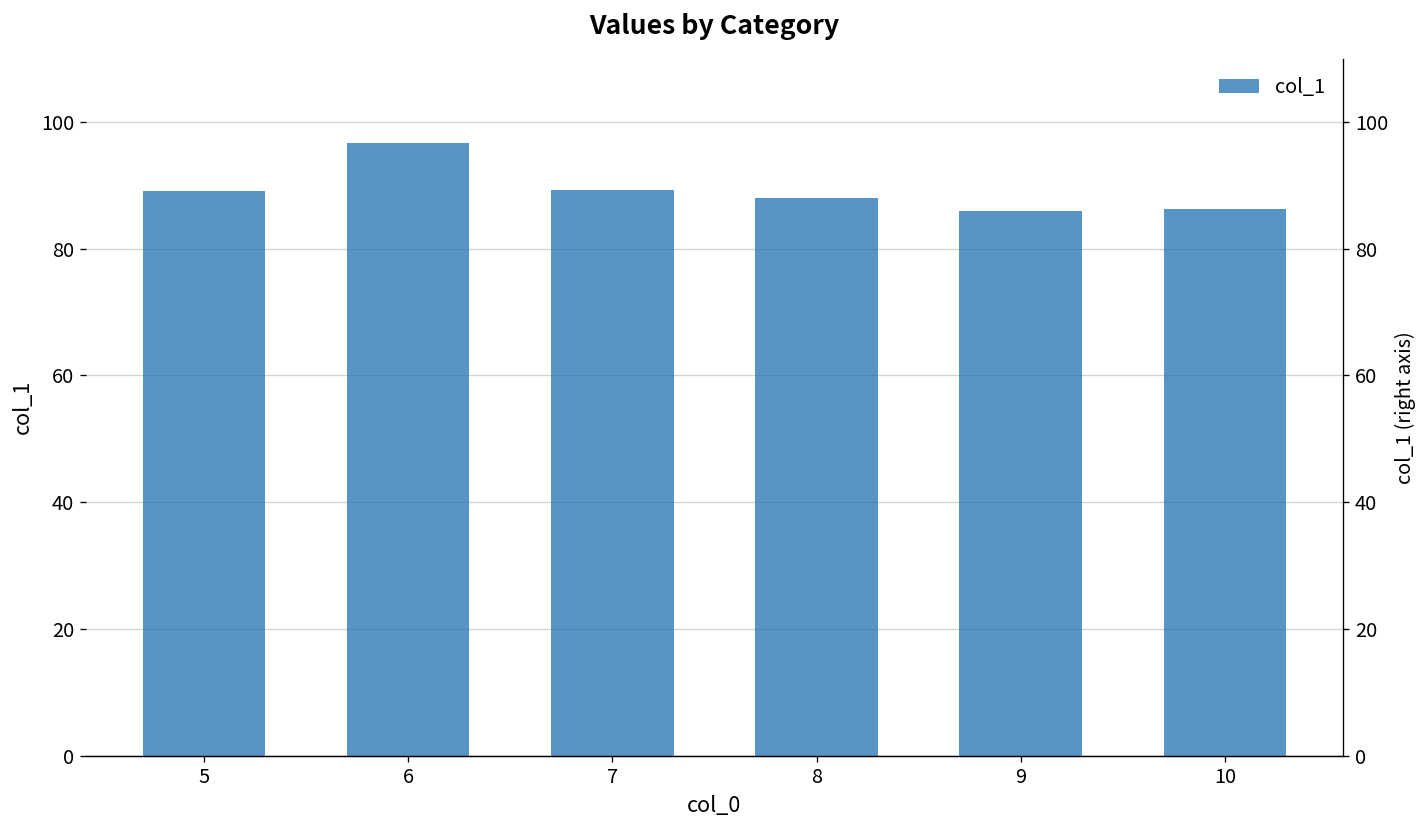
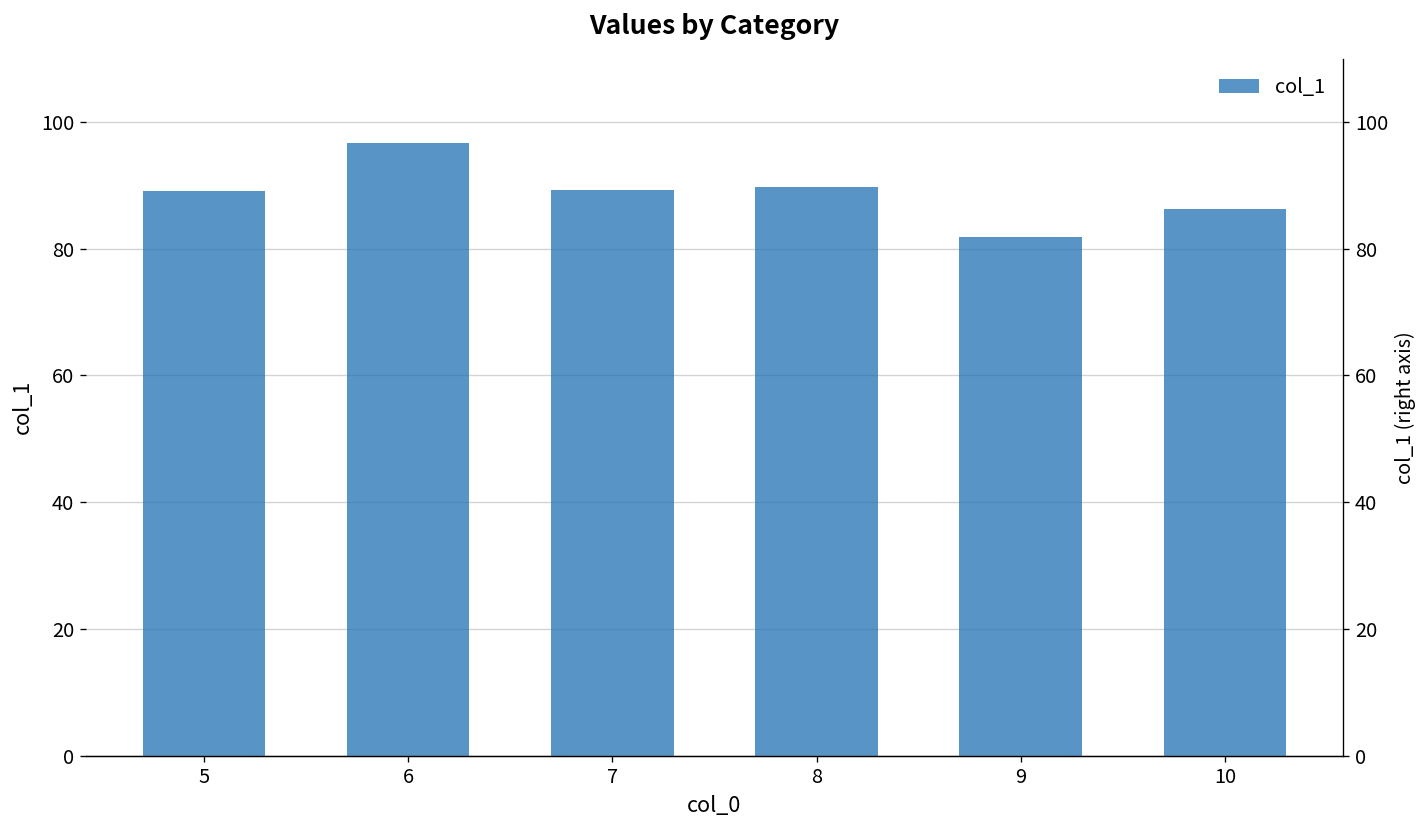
  {
    "5": 89,
    "6": 97,
    "7": 89,
-   "8": 88,
-   "9": 86,
+   "8": 90,
+   "9": 82,
    "10": 86
  }
